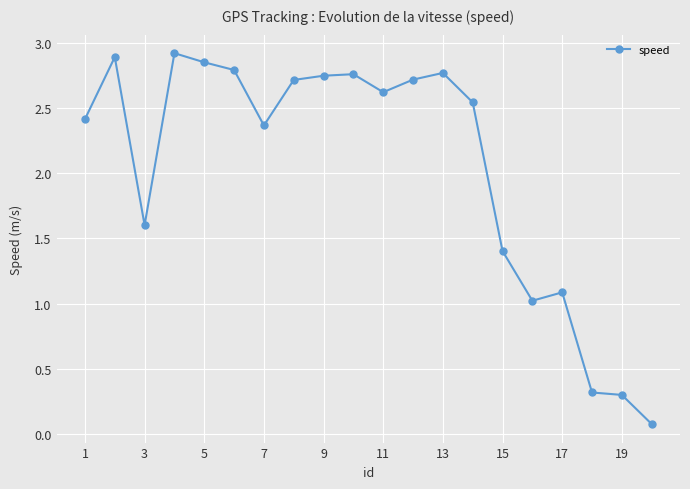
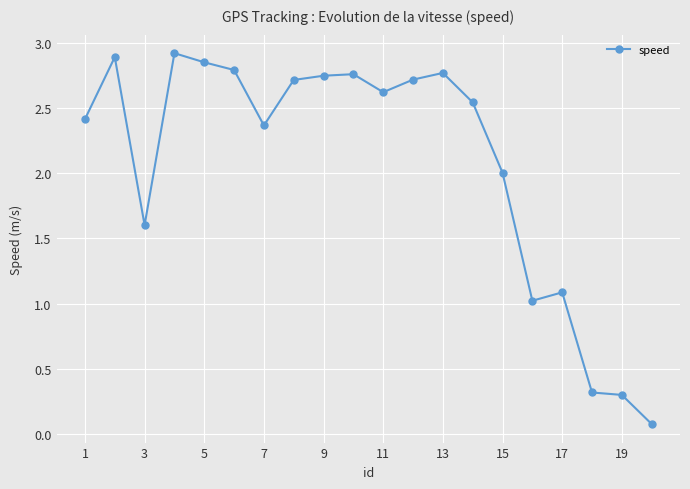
  {
    "1": 2.41,
    "3": 1.60,
    "5": 2.85,
    "7": 2.37,
    "9": 2.75,
    "11": 2.62,
    "13": 2.77,
-   "15": 1.40,
+   "15": 2.00,
    "17": 1.09,
    "19": 0.30
  }
